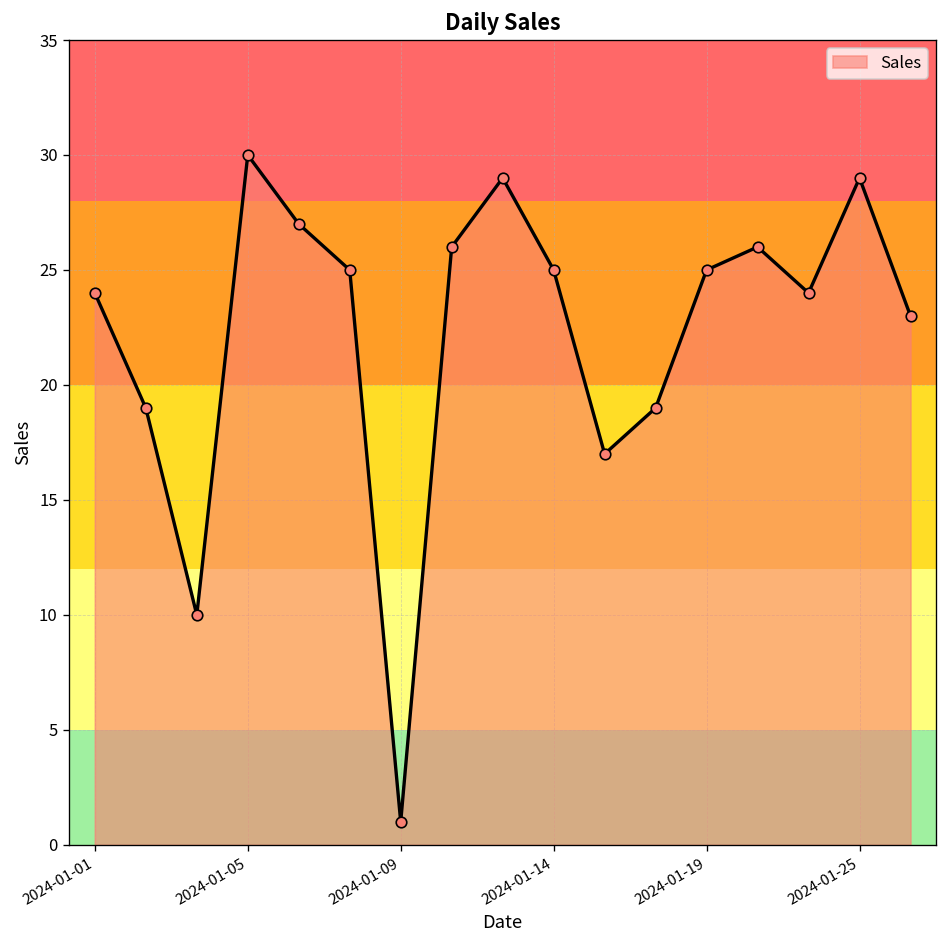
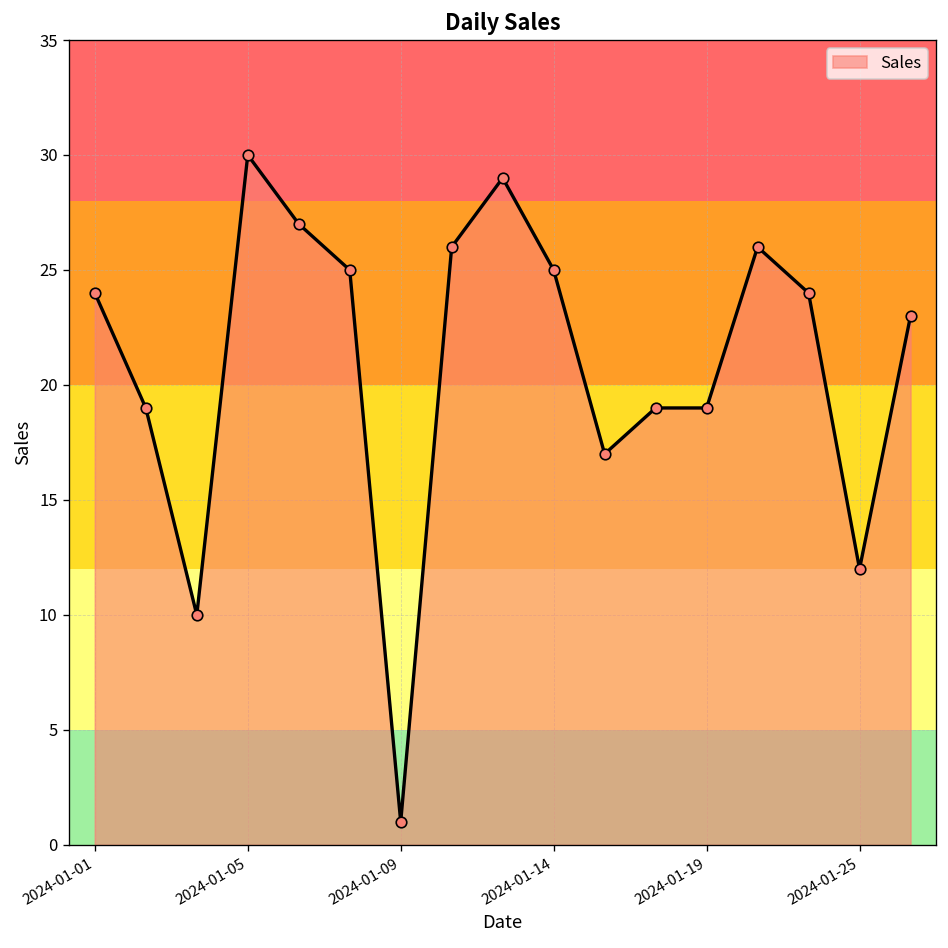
  {
    "2024-01-01": 24,
    "2024-01-05": 30,
    "2024-01-09": 1,
    "2024-01-14": 25,
-   "2024-01-19": 25,
-   "2024-01-25": 29
+   "2024-01-19": 19,
+   "2024-01-25": 12
  }
